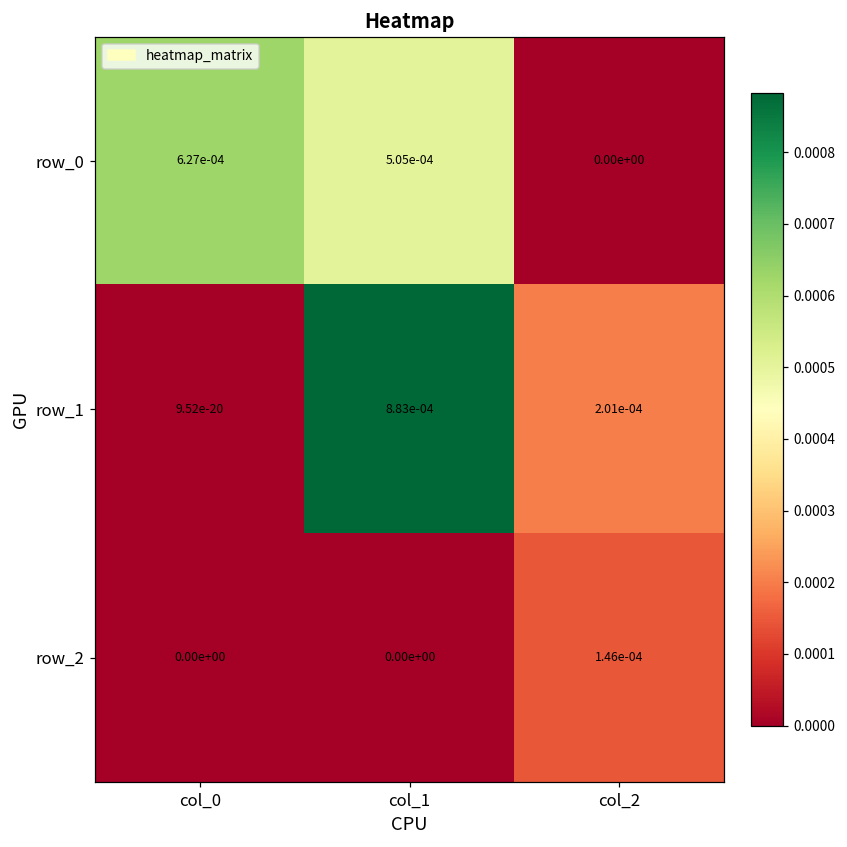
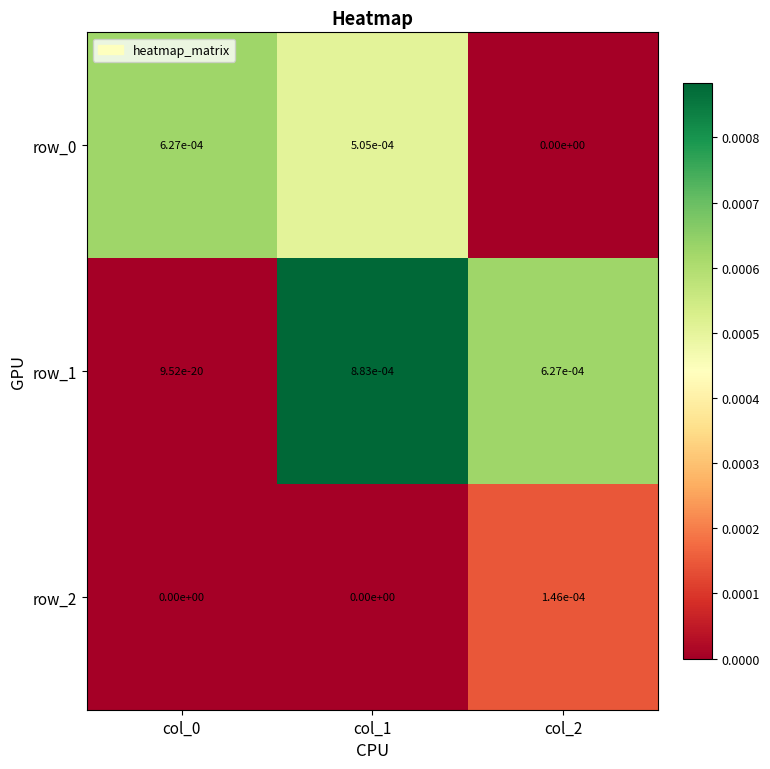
  {
    "row_0": {
      "col_0": "6.27e-04",
      "col_1": "5.05e-04",
      "col_2": "0.00e+00"
    },
    "row_1": {
      "col_0": "9.52e-20",
      "col_1": "8.83e-04",
-     "col_2": "2.01e-04"
+     "col_2": "6.27e-04"
    },
    "row_2": {
      "col_0": "0.00e+00",
      "col_1": "0.00e+00",
      "col_2": "1.46e-04"
    }
  }
